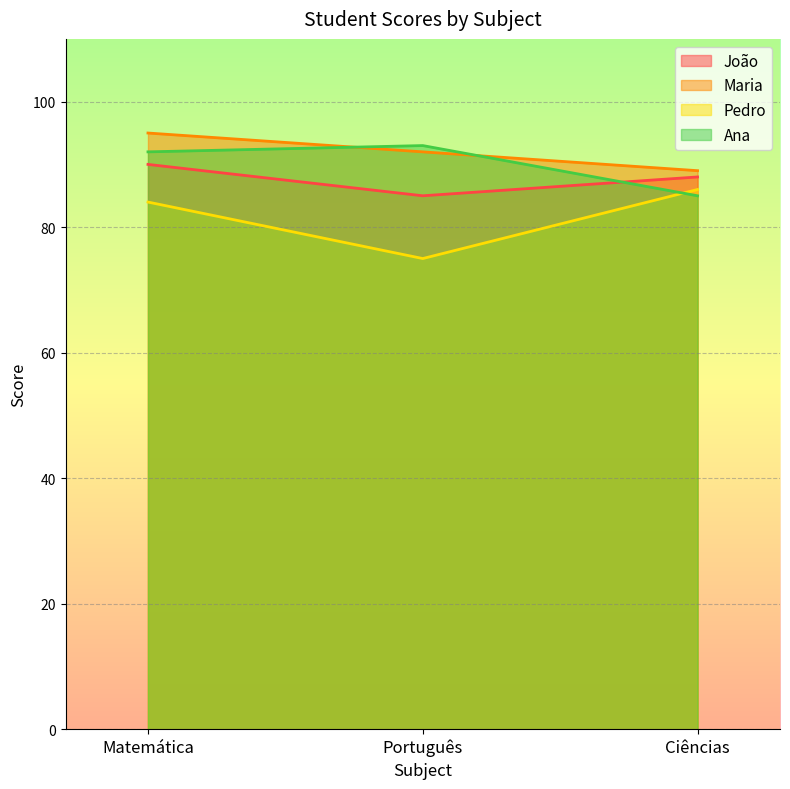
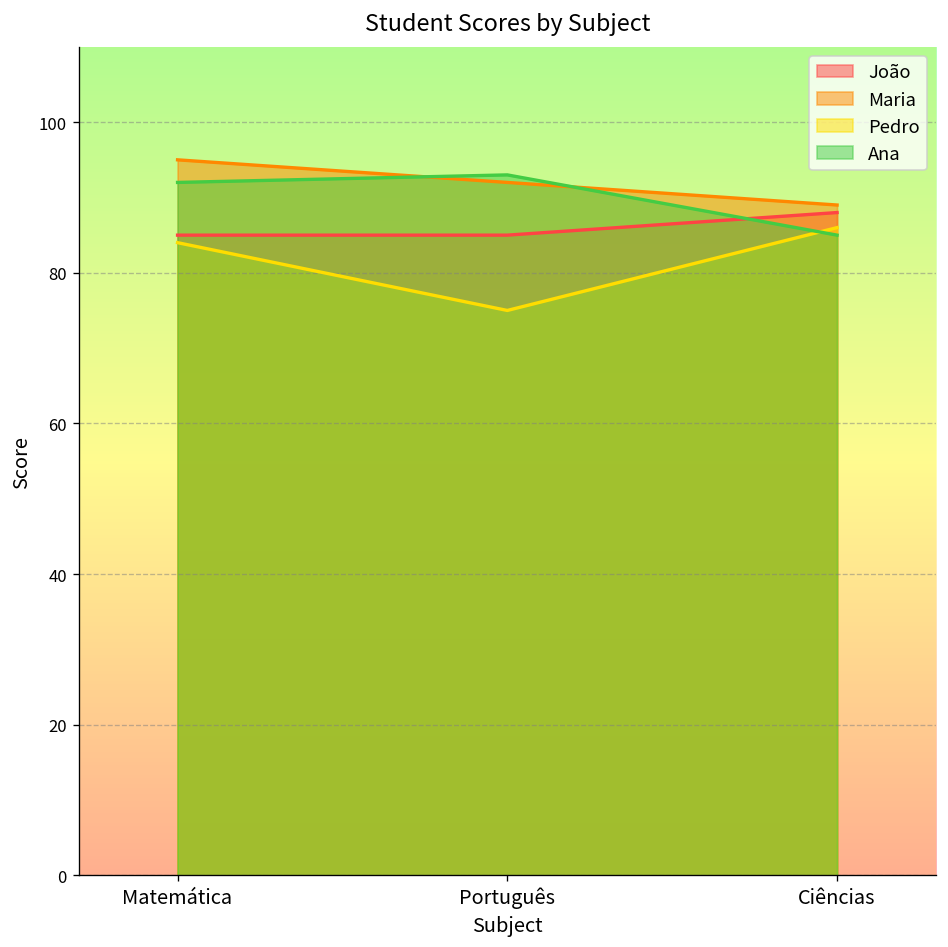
  {
    "João": {
-     "Matemática": 90,
+     "Matemática": 85,
      "Português": 85,
      "Ciências": 88
    },
    "Maria": {
      "Matemática": 95,
      "Português": 92,
      "Ciências": 89
    },
    "Pedro": {
      "Matemática": 84,
      "Português": 75,
      "Ciências": 86
    },
    "Ana": {
      "Matemática": 92,
      "Português": 93,
      "Ciências": 85
    }
  }
